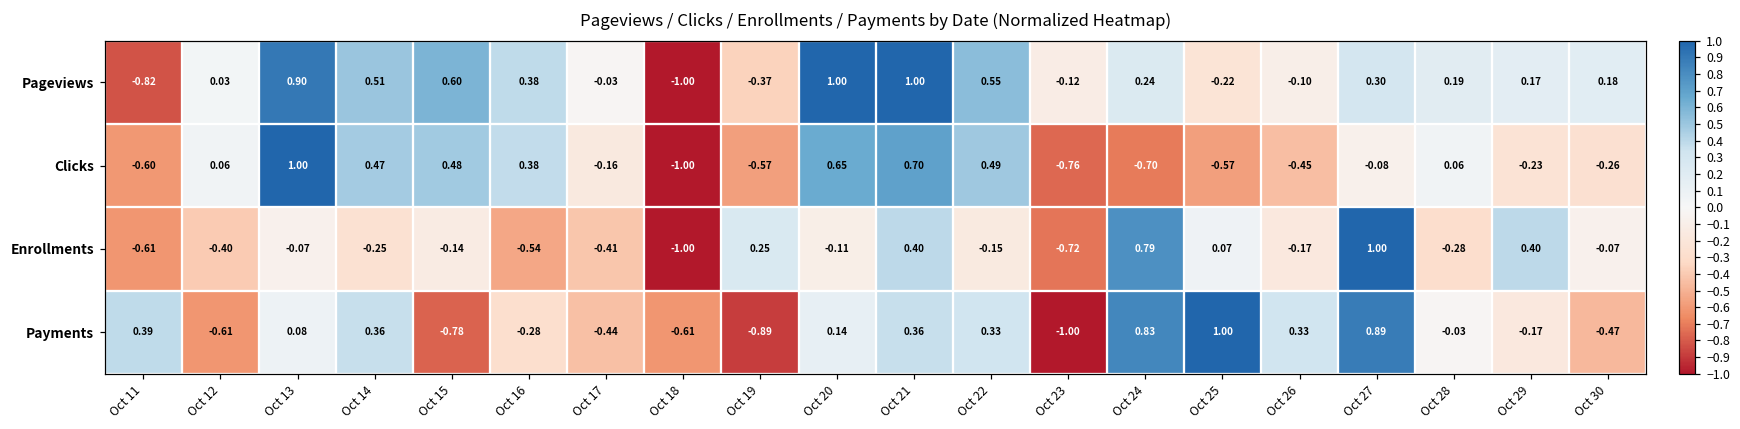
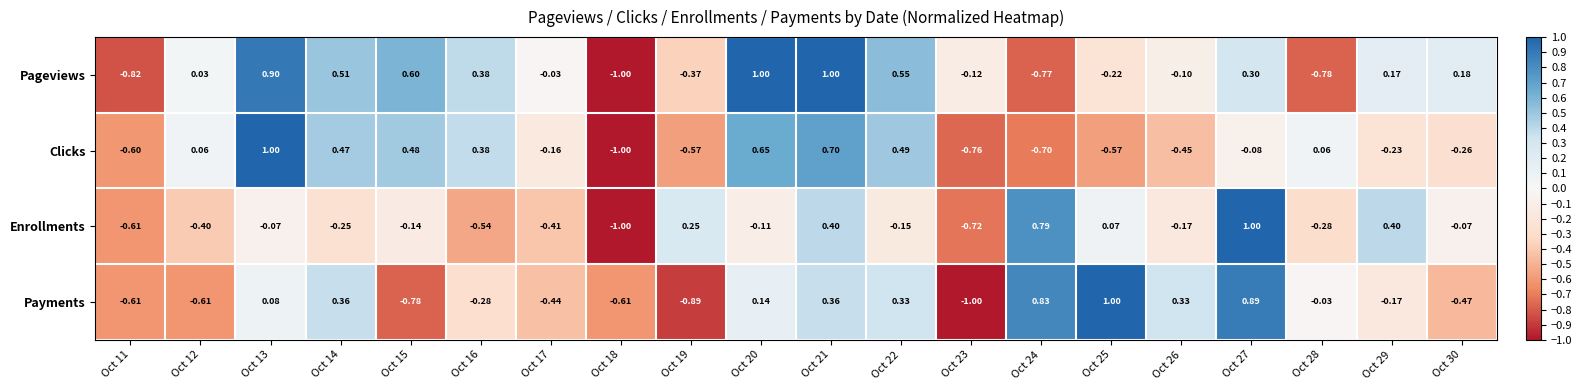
  {
    "Pageviews": {
      "Oct 11": -0.82,
      "Oct 12": 0.03,
      "Oct 13": 0.90,
      "Oct 14": 0.51,
      "Oct 15": 0.60,
      "Oct 16": 0.38,
      "Oct 17": -0.03,
      "Oct 18": -1.00,
      "Oct 19": -0.37,
      "Oct 20": 1.00,
      "Oct 21": 1.00,
      "Oct 22": 0.55,
      "Oct 23": -0.12,
-     "Oct 24": 0.24,
+     "Oct 24": -0.77,
      "Oct 25": -0.22,
      "Oct 26": -0.10,
      "Oct 27": 0.30,
-     "Oct 28": 0.19,
+     "Oct 28": -0.78,
      "Oct 29": 0.17,
      "Oct 30": 0.18
    },
    "Clicks": {
      "Oct 11": -0.60,
      "Oct 12": 0.06,
      "Oct 13": 1.00,
      "Oct 14": 0.47,
      "Oct 15": 0.48,
      "Oct 16": 0.38,
      "Oct 17": -0.16,
      "Oct 18": -1.00,
      "Oct 19": -0.57,
      "Oct 20": 0.65,
      "Oct 21": 0.70,
      "Oct 22": 0.49,
      "Oct 23": -0.76,
      "Oct 24": -0.70,
      "Oct 25": -0.57,
      "Oct 26": -0.45,
      "Oct 27": -0.08,
      "Oct 28": 0.06,
      "Oct 29": -0.23,
      "Oct 30": -0.26
    },
    "Enrollments": {
      "Oct 11": -0.61,
      "Oct 12": -0.40,
      "Oct 13": -0.07,
      "Oct 14": -0.25,
      "Oct 15": -0.14,
      "Oct 16": -0.54,
      "Oct 17": -0.41,
      "Oct 18": -1.00,
      "Oct 19": 0.25,
      "Oct 20": -0.11,
      "Oct 21": 0.40,
      "Oct 22": -0.15,
      "Oct 23": -0.72,
      "Oct 24": 0.79,
      "Oct 25": 0.07,
      "Oct 26": -0.17,
      "Oct 27": 1.00,
      "Oct 28": -0.28,
      "Oct 29": 0.40,
      "Oct 30": -0.07
    },
    "Payments": {
-     "Oct 11": 0.39,
+     "Oct 11": -0.61,
      "Oct 12": -0.61,
      "Oct 13": 0.08,
      "Oct 14": 0.36,
      "Oct 15": -0.78,
      "Oct 16": -0.28,
      "Oct 17": -0.44,
      "Oct 18": -0.61,
      "Oct 19": -0.89,
      "Oct 20": 0.14,
      "Oct 21": 0.36,
      "Oct 22": 0.33,
      "Oct 23": -1.00,
      "Oct 24": 0.83,
      "Oct 25": 1.00,
      "Oct 26": 0.33,
      "Oct 27": 0.89,
      "Oct 28": -0.03,
      "Oct 29": -0.17,
      "Oct 30": -0.47
    }
  }
